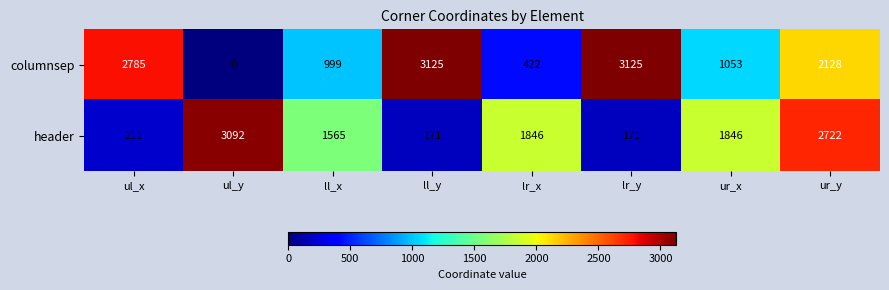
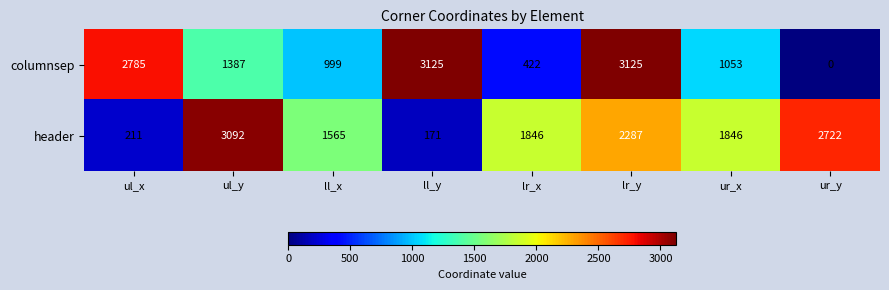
  {
    "columnsep": {
      "ul_x": 2785,
-     "ul_y": 0,
+     "ul_y": 1387,
      "ll_x": 999,
      "ll_y": 3125,
      "lr_x": 422,
      "lr_y": 3125,
      "ur_x": 1053,
-     "ur_y": 2128
+     "ur_y": 0
    },
    "header": {
      "ul_x": 211,
      "ul_y": 3092,
      "ll_x": 1565,
      "ll_y": 171,
      "lr_x": 1846,
-     "lr_y": 171,
+     "lr_y": 2287,
      "ur_x": 1846,
      "ur_y": 2722
    }
  }
